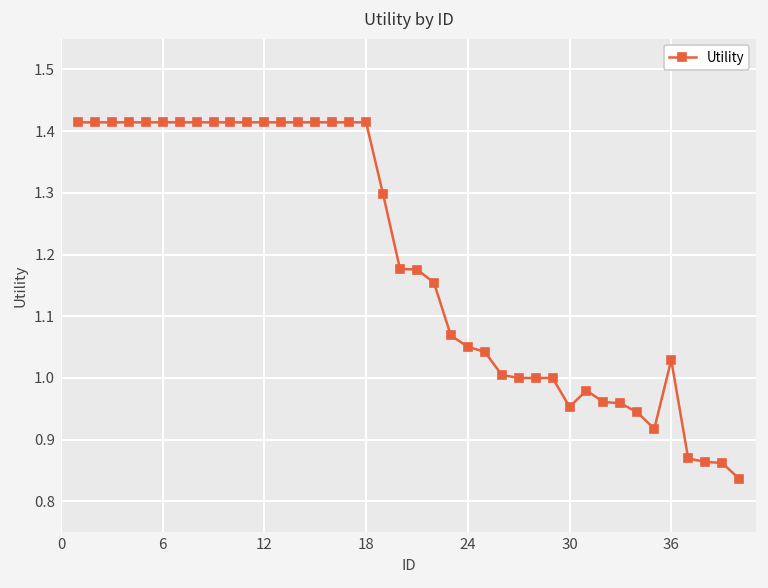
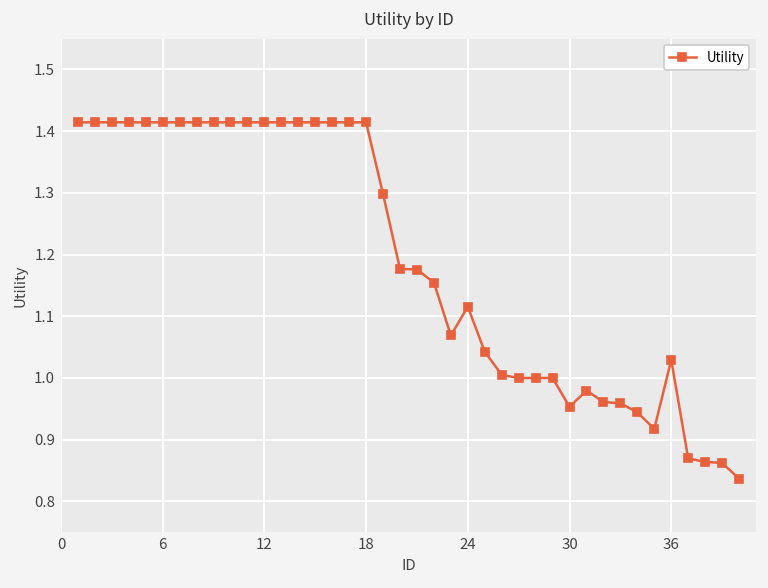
  {
    "6": 1.41,
    "12": 1.41,
    "18": 1.41,
-   "24": 1.05,
+   "24": 1.12,
    "30": 0.95,
    "36": 1.03
  }
